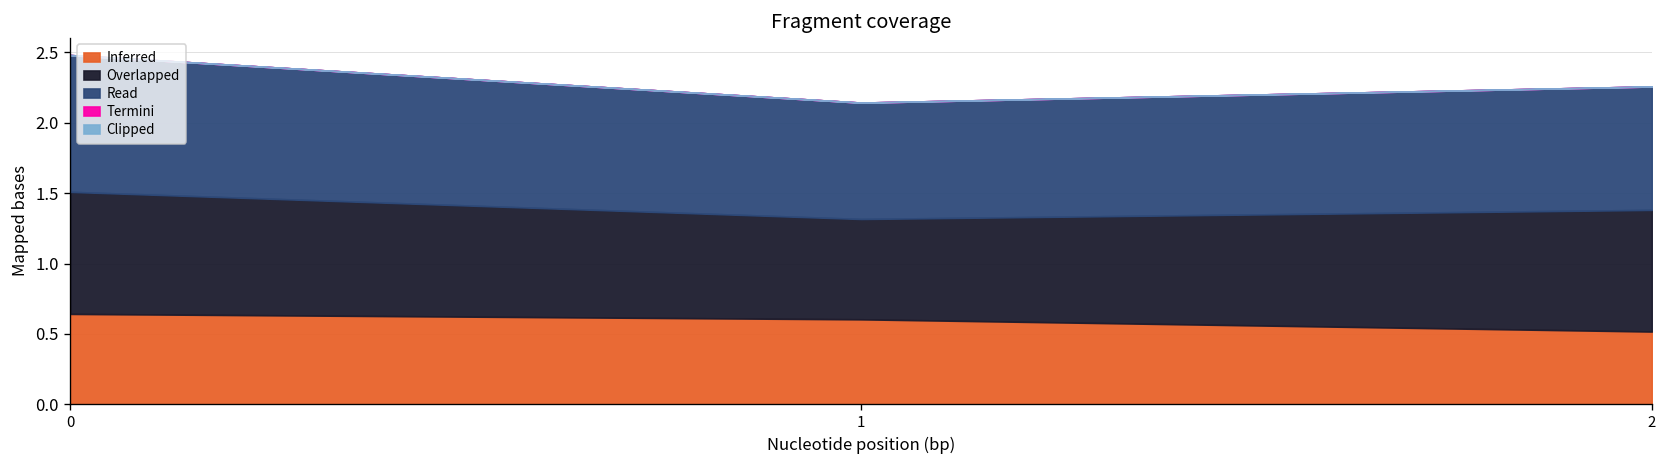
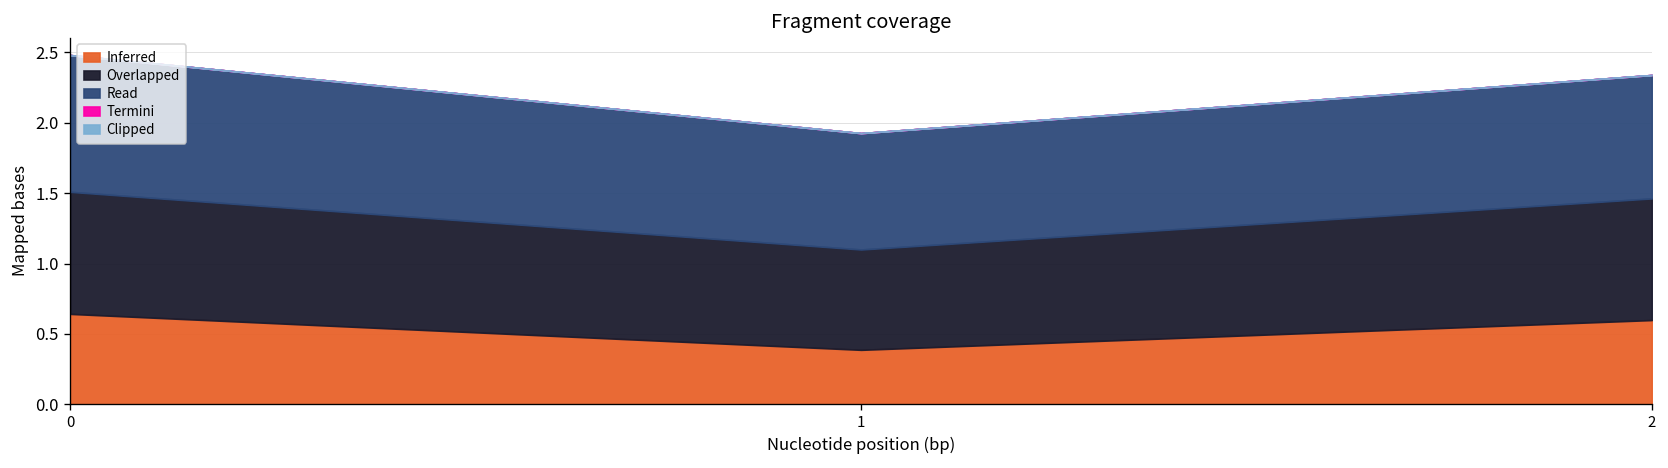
  {
    "Inferred": {
      "0": 0.64,
-     "1": 0.60,
-     "2": 0.52
+     "1": 0.39,
+     "2": 0.60
    },
    "Overlapped": {
      "0": 0.87,
      "1": 0.71,
      "2": 0.86
    }
  }
